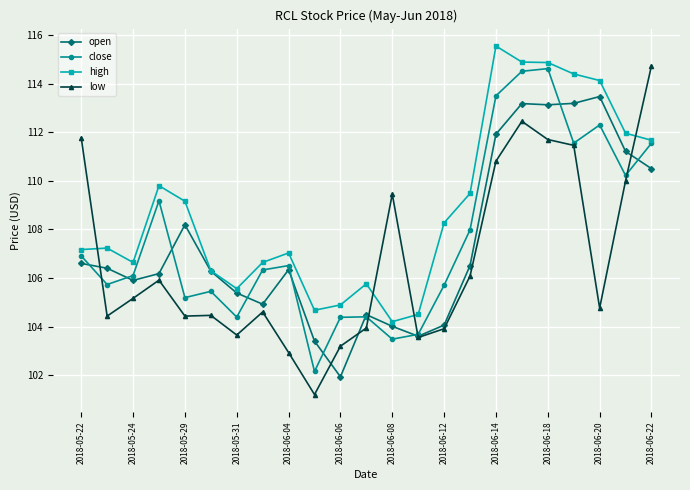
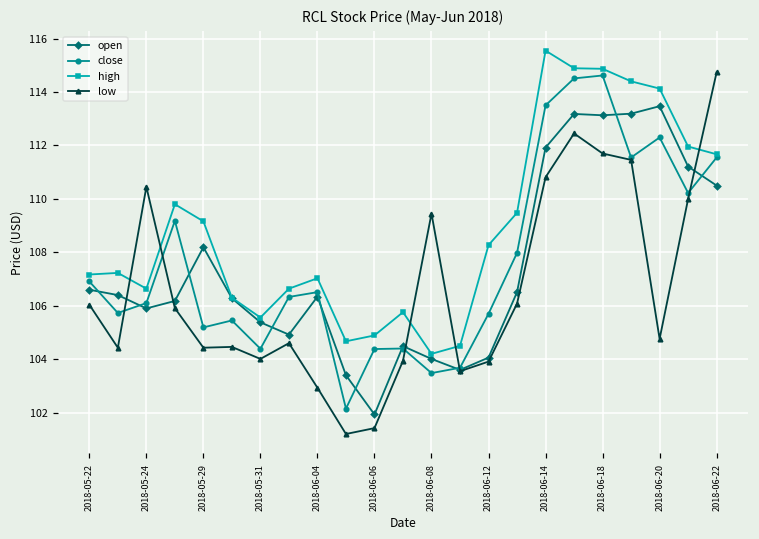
  {
    "low": {
-     "2018-05-22": 111.8,
-     "2018-05-24": 105.2,
+     "2018-05-22": 106.0,
+     "2018-05-24": 110.5,
      "2018-05-29": 104.4,
-     "2018-05-31": 103.7,
+     "2018-05-31": 104.0,
      "2018-06-04": 102.9,
-     "2018-06-06": 103.2,
+     "2018-06-06": 101.4,
      "2018-06-08": 109.5,
      "2018-06-12": 103.9,
      "2018-06-14": 110.8,
      "2018-06-18": 111.7,
      "2018-06-20": 104.8,
      "2018-06-22": 114.7
    }
  }
